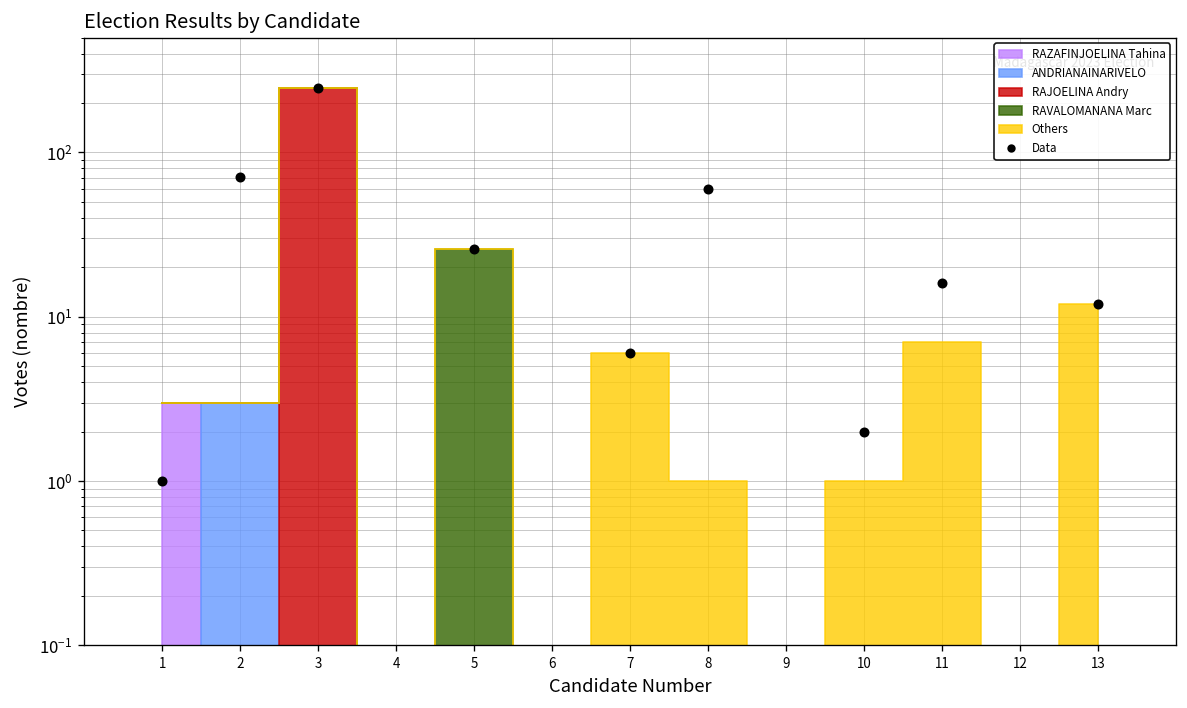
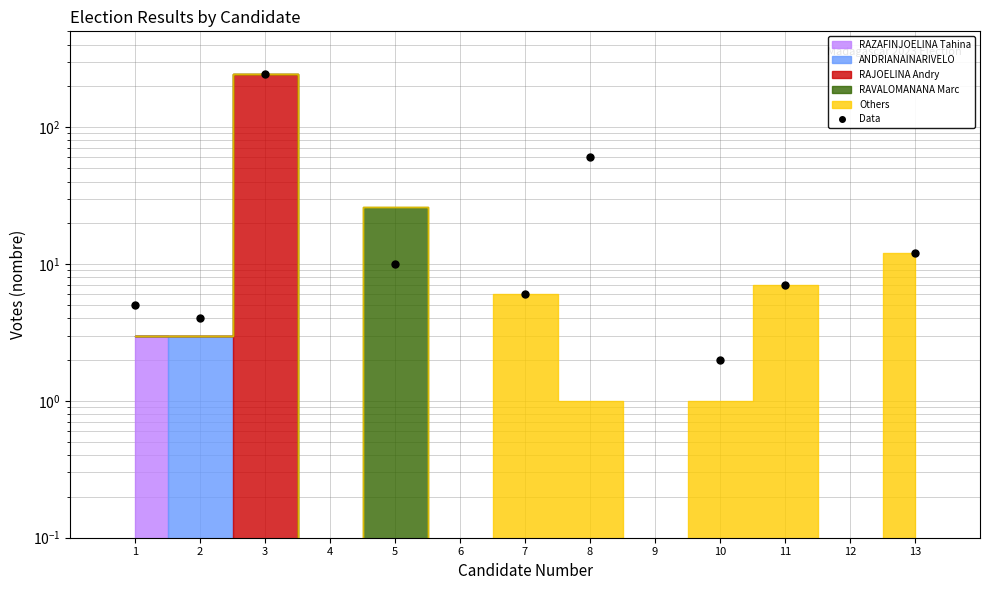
  {
    "Data": {
-     "1": 1,
-     "2": 70,
+     "1": 5,
+     "2": 4,
      "3": 250,
-     "5": 26,
+     "5": 10,
      "7": 6,
      "8": 60,
      "10": 2,
-     "11": 16
+     "11": 7
    }
  }
